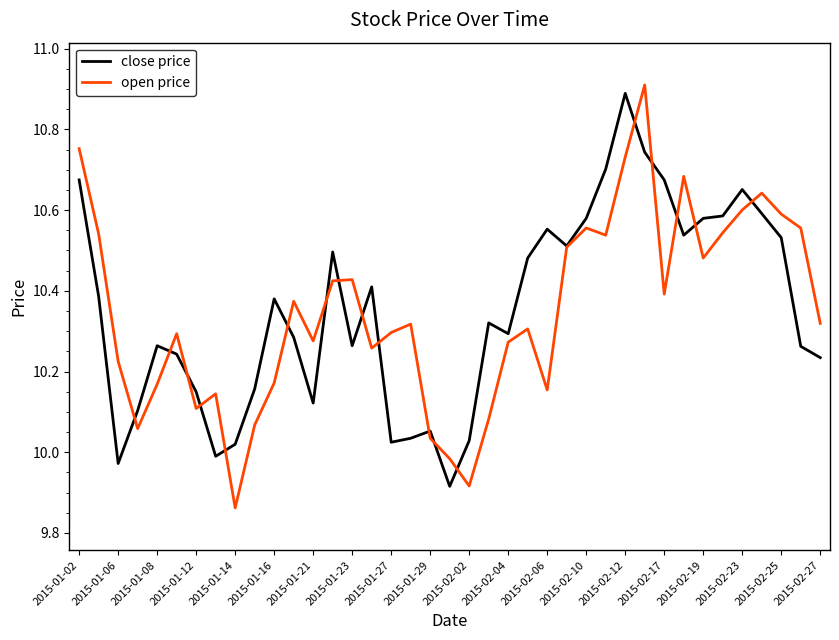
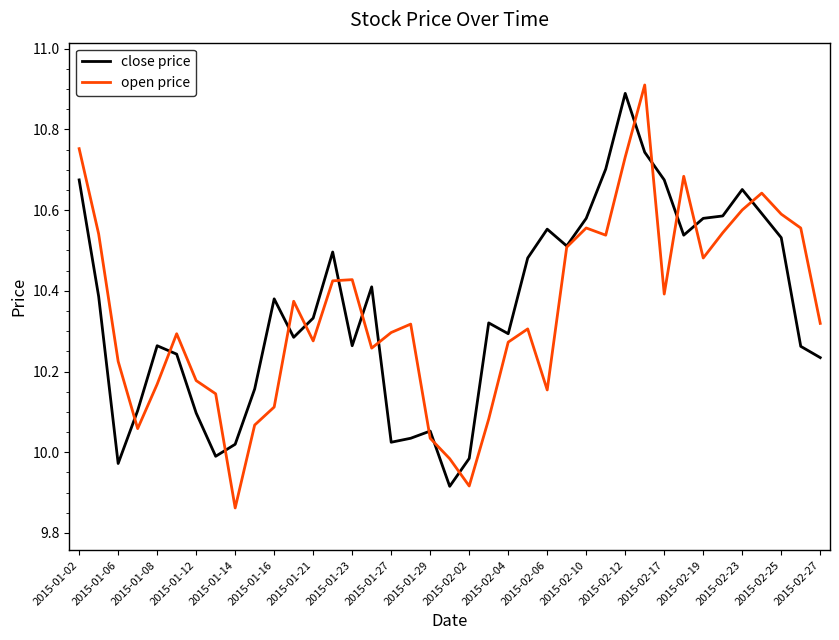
  {
    "close price": {
      "2015-01-02": 10.67,
      "2015-01-06": 9.97,
      "2015-01-08": 10.26,
-     "2015-01-12": 10.15,
+     "2015-01-12": 10.10,
      "2015-01-14": 10.02,
      "2015-01-16": 10.38,
-     "2015-01-21": 10.12,
+     "2015-01-21": 10.33,
      "2015-01-23": 10.26,
      "2015-01-27": 10.02,
      "2015-01-29": 10.05,
-     "2015-02-02": 10.03,
+     "2015-02-02": 9.98,
      "2015-02-04": 10.29,
      "2015-02-06": 10.55,
      "2015-02-10": 10.58,
      "2015-02-12": 10.89,
      "2015-02-17": 10.67,
      "2015-02-19": 10.58,
      "2015-02-23": 10.65,
      "2015-02-25": 10.53,
      "2015-02-27": 10.23
    },
    "open price": {
      "2015-01-02": 10.75,
      "2015-01-06": 10.23,
      "2015-01-08": 10.17,
-     "2015-01-12": 10.11,
+     "2015-01-12": 10.18,
      "2015-01-14": 9.86,
-     "2015-01-16": 10.17,
+     "2015-01-16": 10.11,
      "2015-01-21": 10.28,
      "2015-01-23": 10.43,
      "2015-01-27": 10.30,
      "2015-01-29": 10.03,
      "2015-02-02": 9.92,
      "2015-02-04": 10.27,
      "2015-02-06": 10.15,
      "2015-02-10": 10.56,
      "2015-02-12": 10.73,
      "2015-02-17": 10.39,
      "2015-02-19": 10.48,
      "2015-02-23": 10.60,
      "2015-02-25": 10.59,
      "2015-02-27": 10.32
    }
  }
